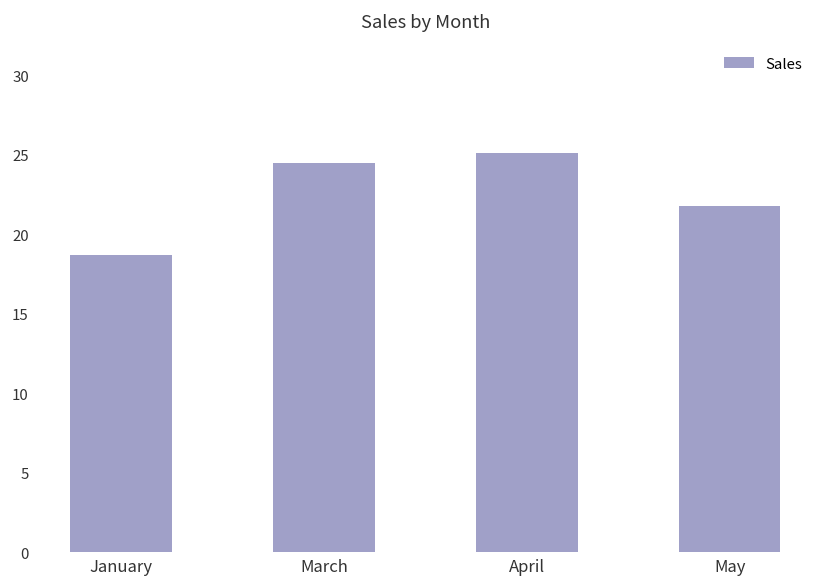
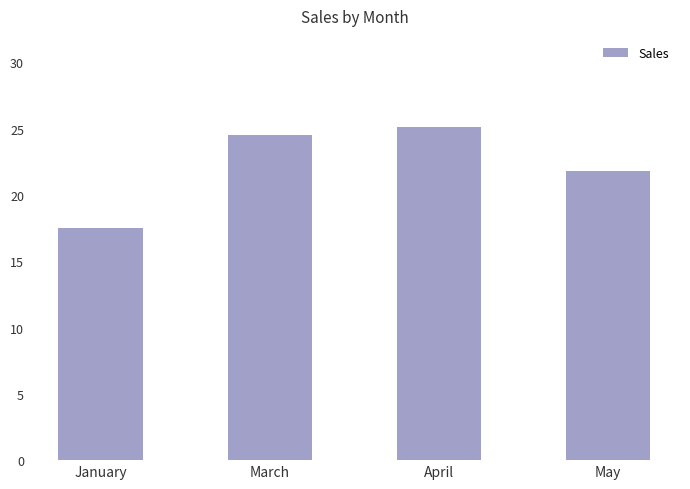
  {
-   "January": 18.7,
+   "January": 17.5,
    "March": 24.5,
    "April": 25.1,
    "May": 21.8
  }
